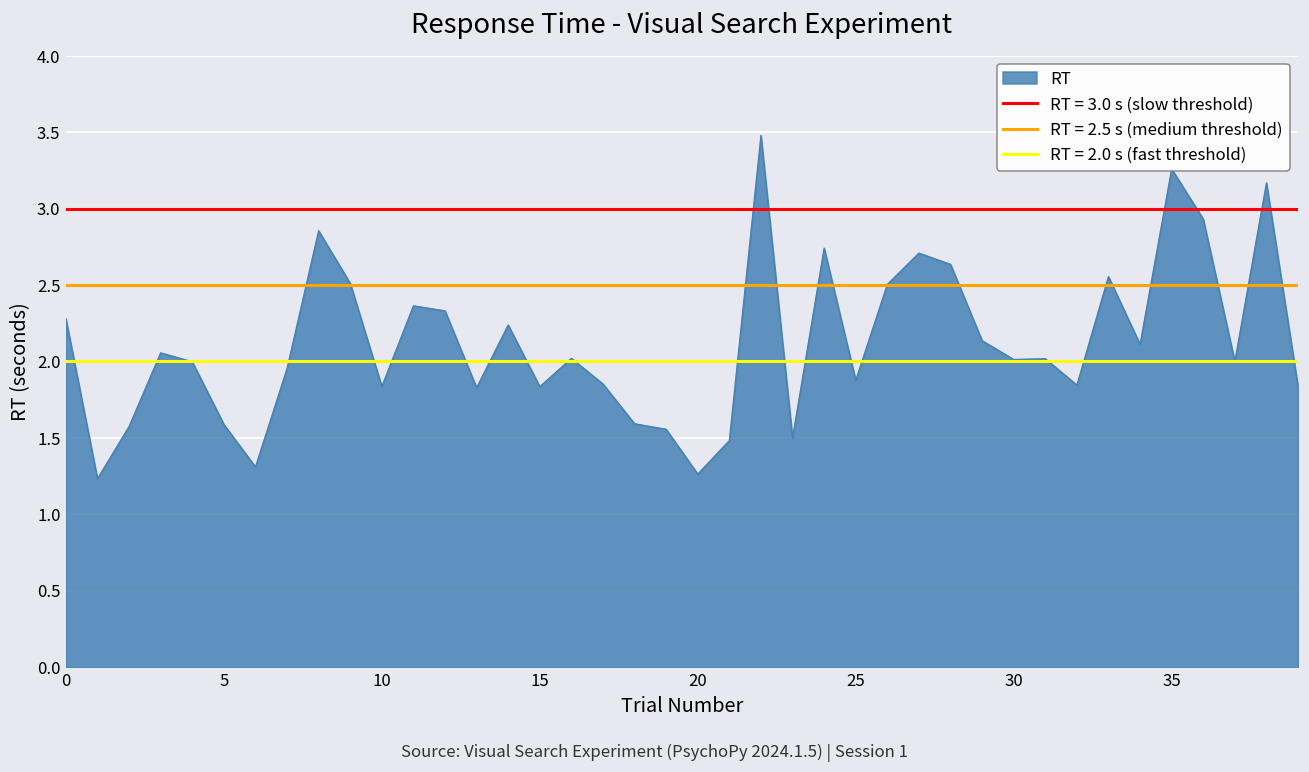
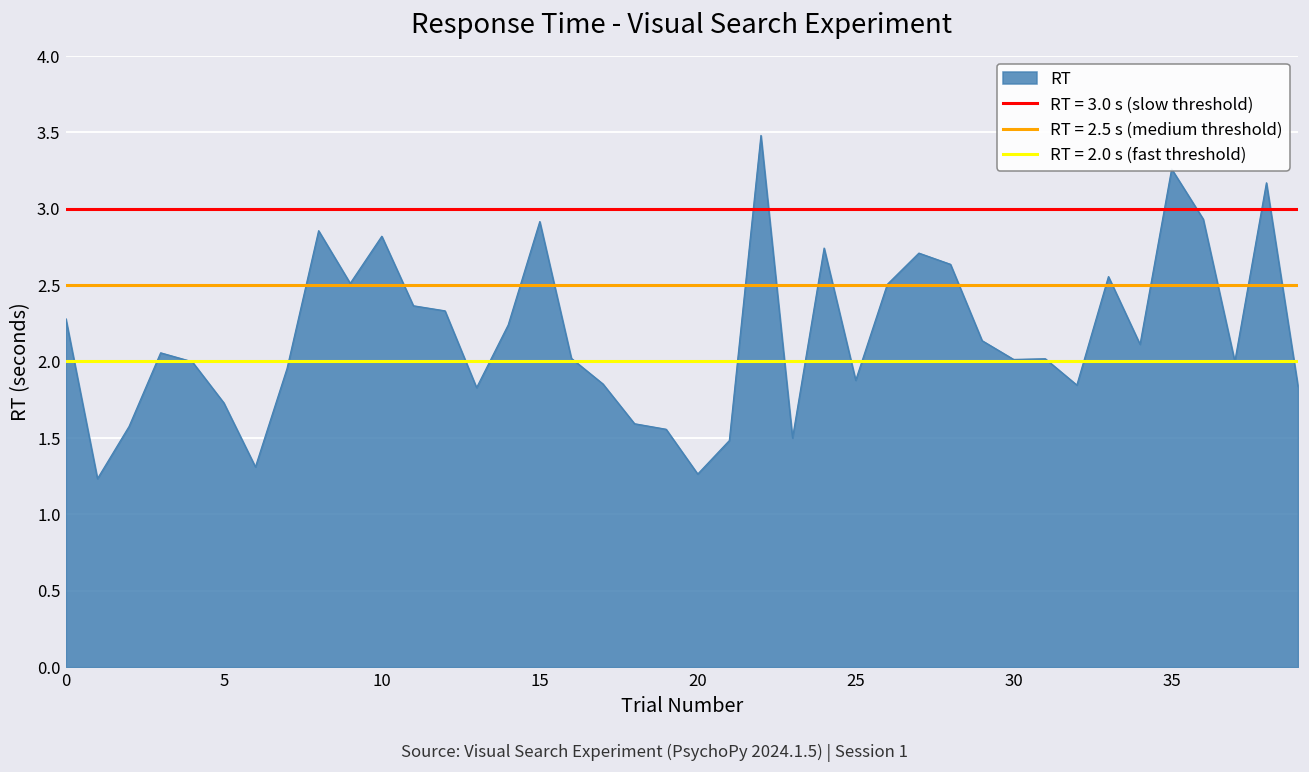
  {
    "0": 2.28,
-   "5": 1.59,
-   "10": 1.84,
-   "15": 1.84,
+   "5": 1.73,
+   "10": 2.82,
+   "15": 2.92,
    "20": 1.26,
    "25": 1.88,
    "30": 2.01
  }
